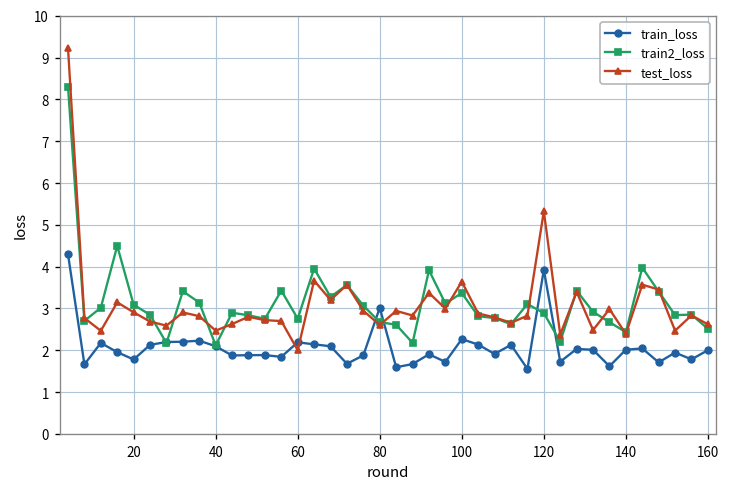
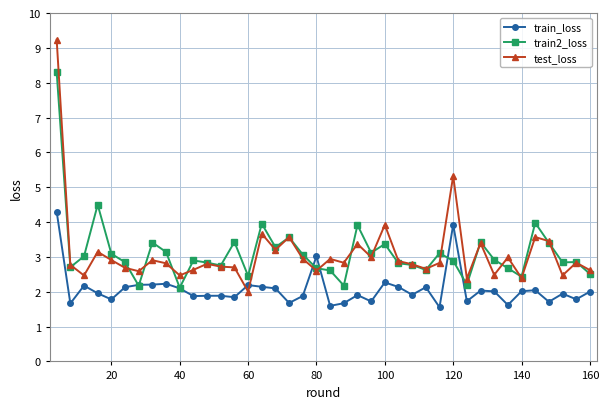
  {
    "train_loss": {
      "20": 1.8,
      "60": 2.2,
      "80": 3.0,
      "100": 2.3,
      "120": 3.9,
      "140": 2.0,
      "160": 2.0
    },
    "train2_loss": {
      "20": 3.1,
-     "60": 2.8,
+     "60": 2.5,
      "100": 3.4,
      "120": 2.9,
      "160": 2.5
    },
    "test_loss": {
      "20": 2.9,
      "40": 2.5,
      "60": 2.0,
-     "100": 3.6,
+     "100": 3.9,
      "120": 5.3,
      "160": 2.6
    }
  }
